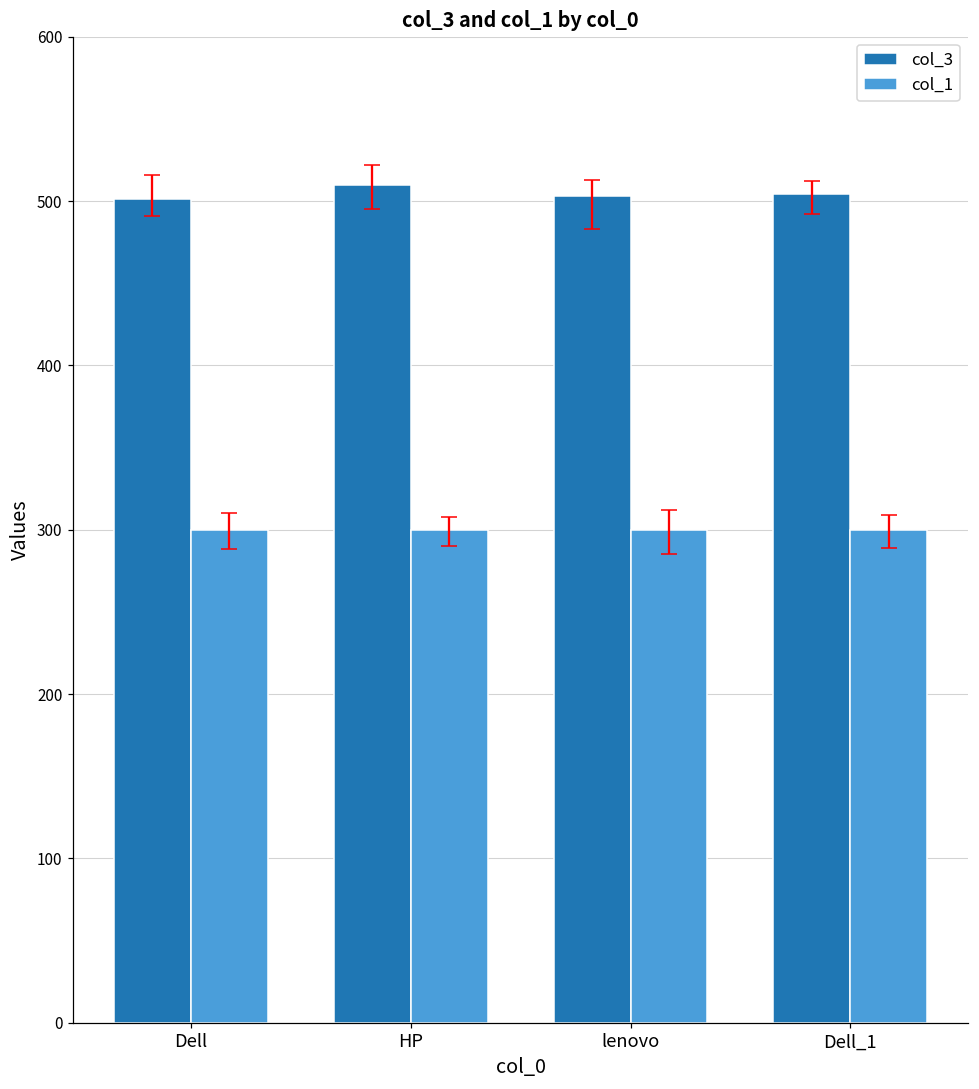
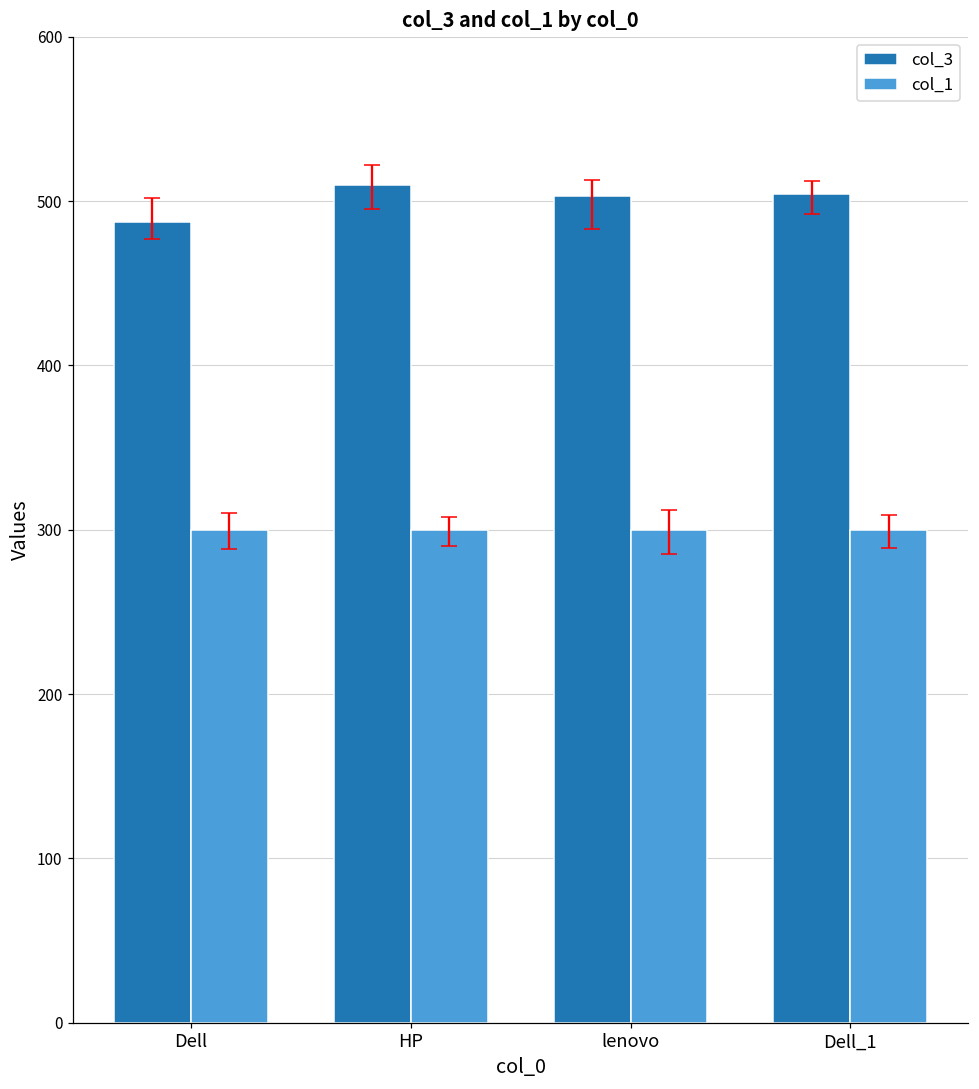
  {
    "col_3": {
-     "Dell": 501,
+     "Dell": 487,
      "HP": 510,
      "lenovo": 503,
      "Dell_1": 504
    },
    "col_1": {
      "Dell": 300,
      "HP": 300,
      "lenovo": 300,
      "Dell_1": 300
    }
  }
